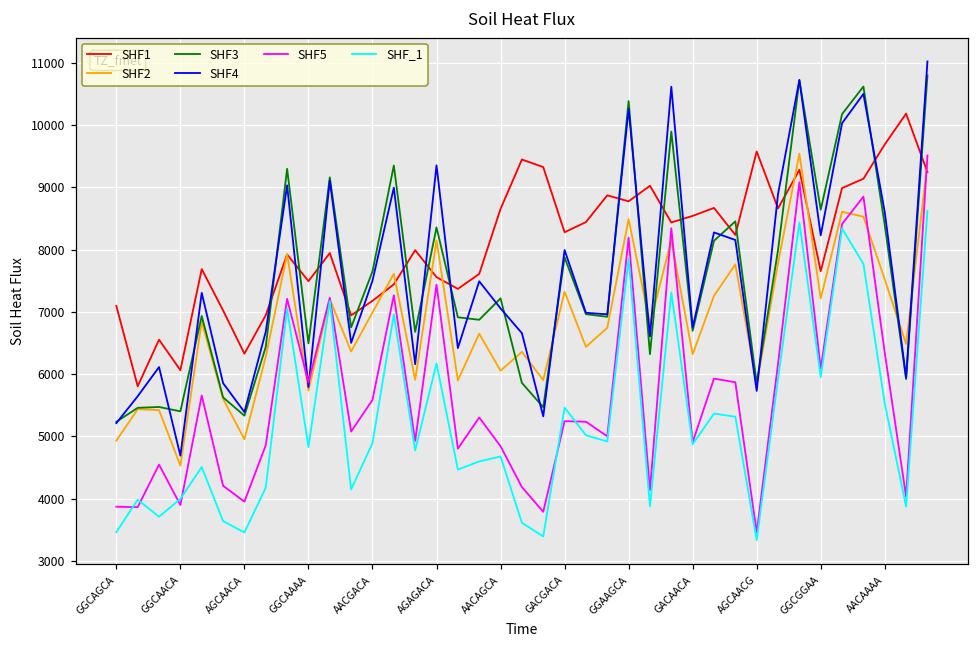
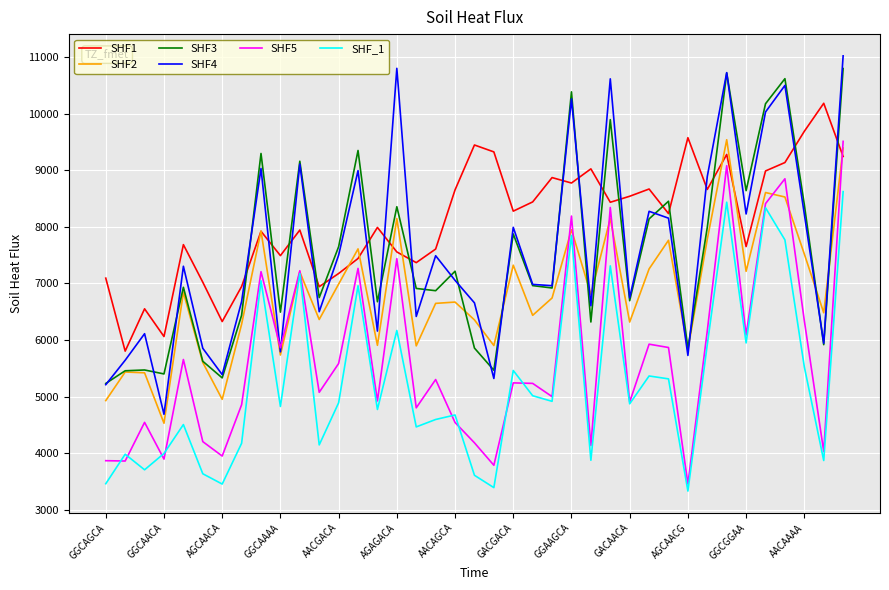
  {
    "SHF1": {
      "GGCAGCA": 7100,
      "GGCAACA": 6100,
      "AGCAACA": 6300,
      "GGCAAAA": 7500,
      "AACGACA": 7200,
      "AGAGACA": 7600,
      "AACAGCA": 8700,
      "GACGACA": 8300,
      "GGAAGCA": 8800,
      "GACAACA": 8500,
      "AGCAACG": 9600,
      "GGCGGAA": 7700,
      "AACAAAA": 9700
    },
    "SHF2": {
      "GGCAGCA": 4900,
      "GGCAACA": 4500,
      "AGCAACA": 5000,
      "GGCAAAA": 5700,
      "AACGACA": 7000,
      "AGAGACA": 8100,
-     "AACAGCA": 6100,
+     "AACAGCA": 6700,
      "GACGACA": 7300,
-     "GGAAGCA": 8500,
+     "GGAAGCA": 8000,
      "GACAACA": 6300,
      "GGCGGAA": 7200,
      "AACAAAA": 7500
    },
    "SHF3": {
      "GGCAACA": 5400,
      "AGCAACA": 5300,
      "GGCAAAA": 6500,
      "AACGACA": 7600,
      "AGAGACA": 8400,
      "AACAGCA": 7200,
      "GACGACA": 7900,
      "GGAAGCA": 10400,
      "GACAACA": 6700,
      "GGCGGAA": 8600,
      "AACAAAA": 8400
    },
    "SHF4": {
      "GGCAACA": 4700,
      "AGCAACA": 5400,
      "GGCAAAA": 5800,
      "AACGACA": 7500,
-     "AGAGACA": 9400,
+     "AGAGACA": 10800,
      "AACAGCA": 7100,
      "GACGACA": 8000,
      "GGAAGCA": 10300,
      "GACAACA": 6700,
      "AGCAACG": 5700,
      "GGCGGAA": 8200,
-     "AACAAAA": 8600
+     "AACAAAA": 8200
    },
    "SHF5": {
      "GGCAGCA": 3900,
      "GGCAACA": 3900,
      "AGCAACA": 4000,
      "GGCAAAA": 5900,
      "AACGACA": 5600,
      "AGAGACA": 7400,
-     "AACAGCA": 4800,
+     "AACAGCA": 4500,
      "GACGACA": 5200,
      "GGAAGCA": 8200,
      "AGCAACG": 3500,
      "GGCGGAA": 6100,
      "AACAAAA": 6300
    },
    "SHF_1": {
      "GGCAGCA": 3500,
      "GGCAACA": 4000,
      "AGCAACA": 3500,
      "GGCAAAA": 4800,
      "AACGACA": 4900,
      "AGAGACA": 6200,
      "AACAGCA": 4700,
      "GACGACA": 5500,
      "GGAAGCA": 7900,
      "AGCAACG": 3300,
      "GGCGGAA": 5900,
      "AACAAAA": 5500
    }
  }
